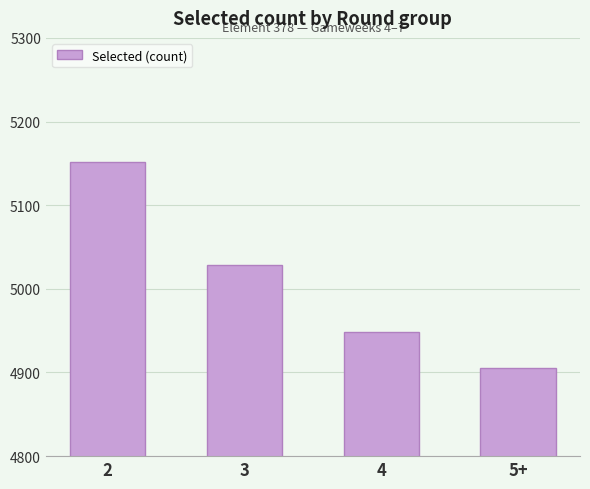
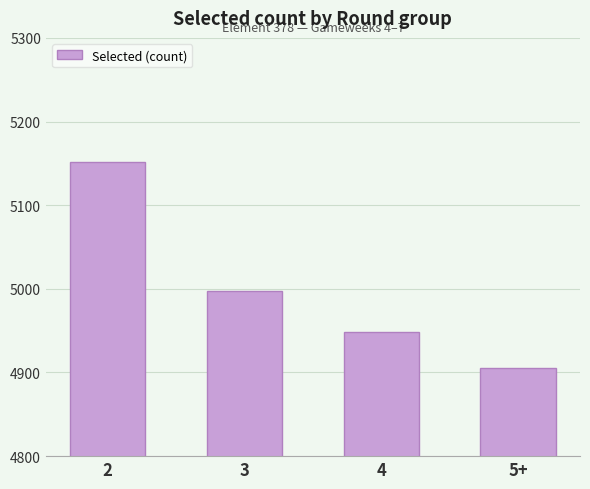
  {
    "2": 5150,
-   "3": 5030,
+   "3": 5000,
    "4": 4950,
    "5+": 4910
  }
